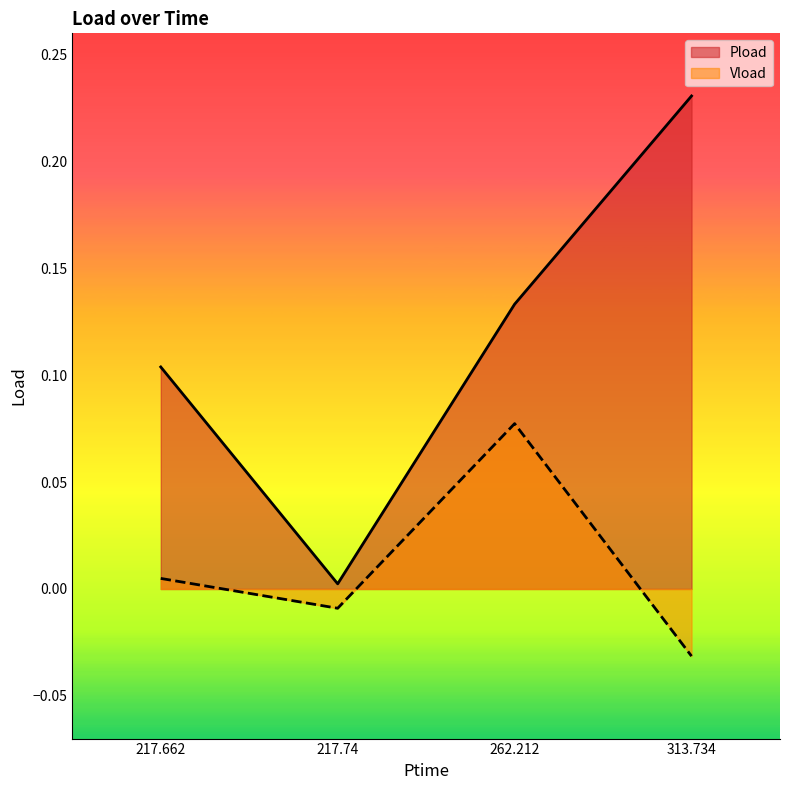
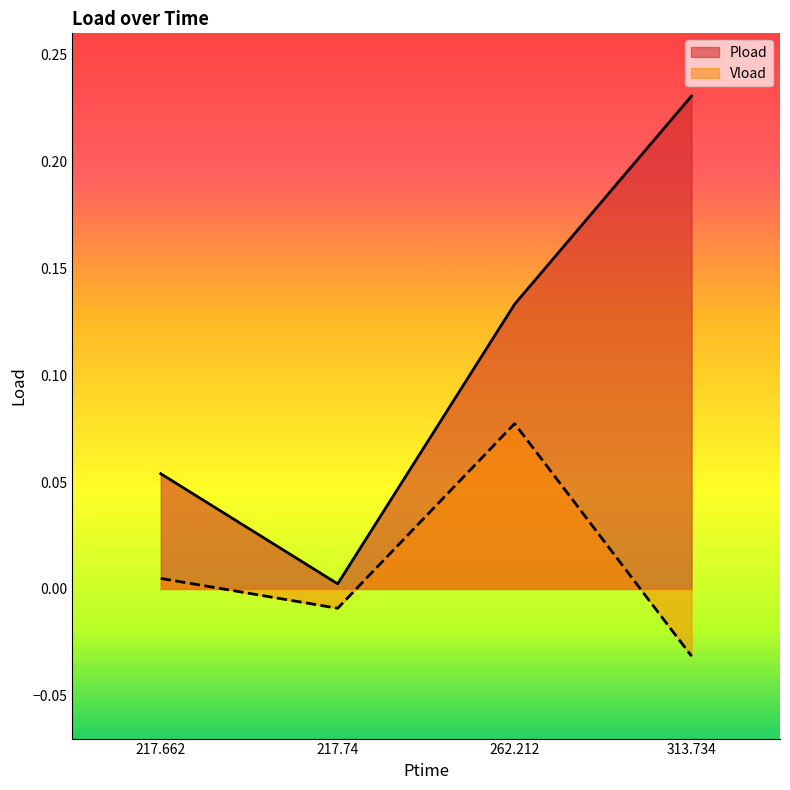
  {
    "Pload": {
-     "217.662": 0.104,
+     "217.662": 0.054,
      "217.74": 0.002,
      "262.212": 0.133,
      "313.734": 0.231
    }
  }
